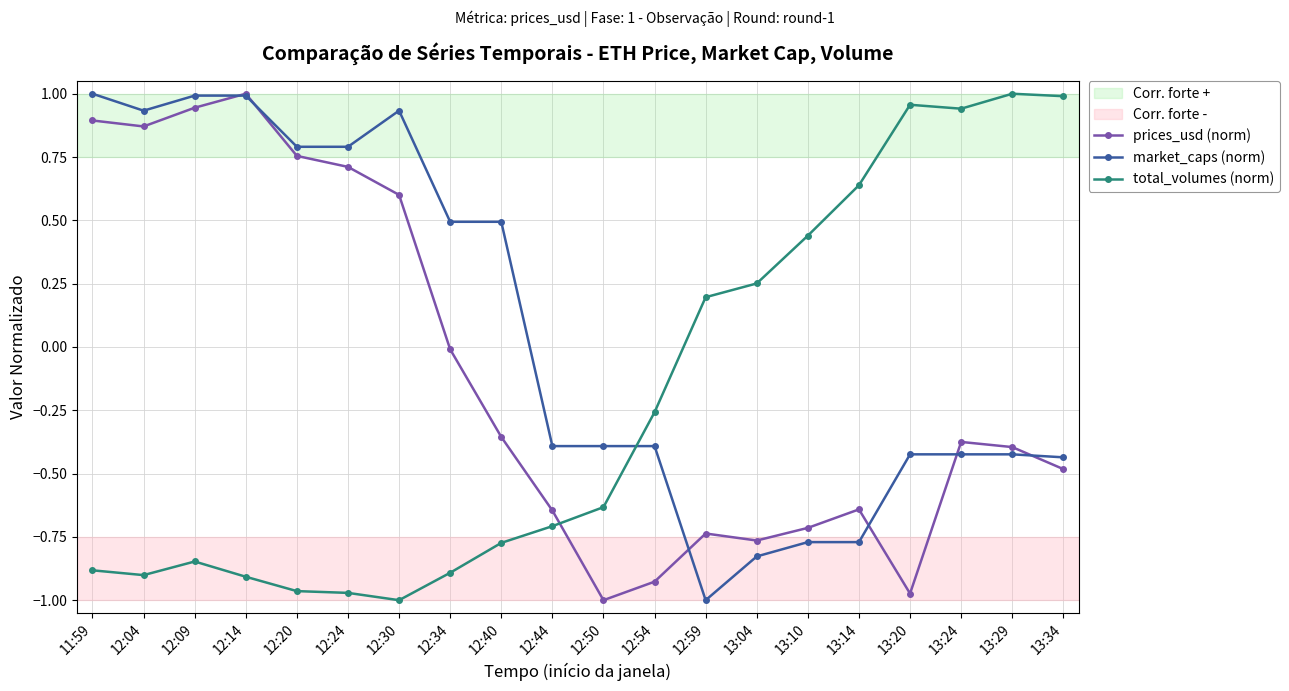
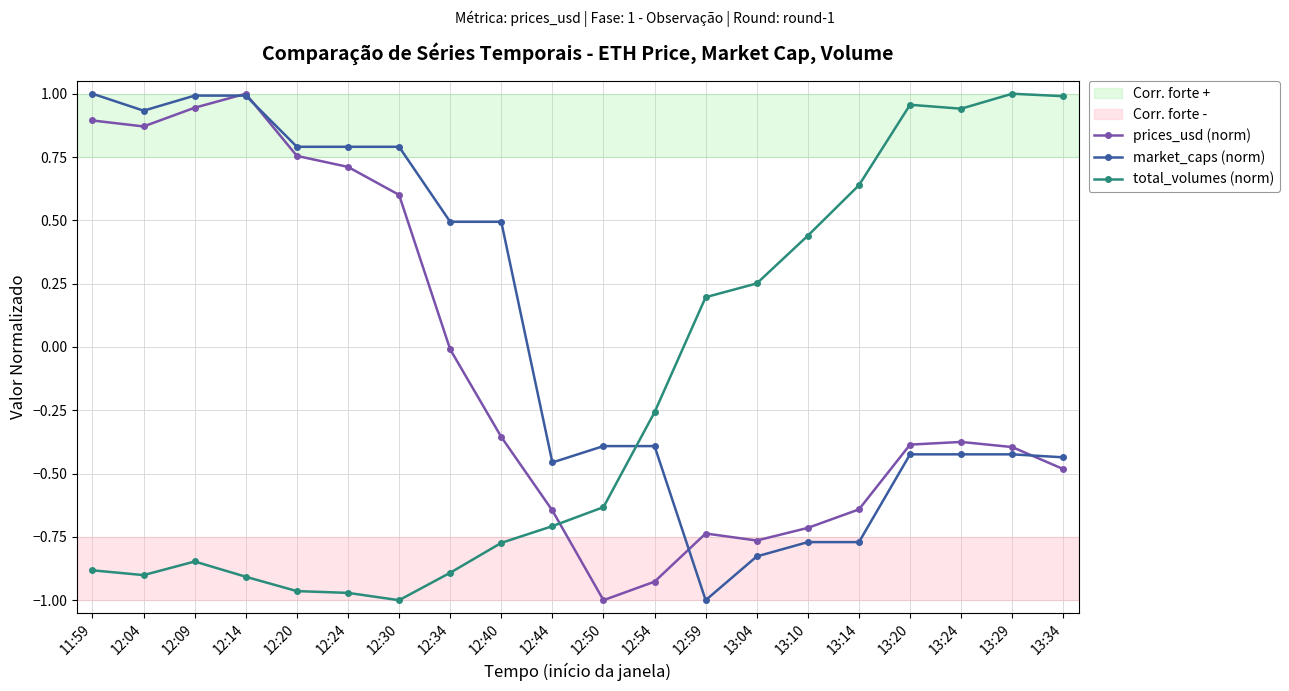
  {
    "prices_usd (norm)": {
      "11:59": 0.89,
      "12:04": 0.87,
      "12:09": 0.94,
      "12:20": 0.75,
      "12:24": 0.71,
      "12:30": 0.60,
      "12:34": -0.01,
      "12:40": -0.36,
      "12:44": -0.65,
      "12:50": -1.00,
      "12:54": -0.93,
      "12:59": -0.74,
      "13:04": -0.76,
      "13:10": -0.71,
      "13:14": -0.64,
-     "13:20": -0.97,
+     "13:20": -0.39,
      "13:24": -0.38,
      "13:29": -0.40,
      "13:34": -0.48
    },
    "market_caps (norm)": {
      "11:59": 1.00,
      "12:04": 0.93,
      "12:09": 0.99,
      "12:20": 0.79,
      "12:24": 0.79,
-     "12:30": 0.93,
+     "12:30": 0.79,
      "12:34": 0.49,
      "12:40": 0.49,
-     "12:44": -0.39,
+     "12:44": -0.46,
      "12:50": -0.39,
      "12:54": -0.39,
      "12:59": -1.00,
      "13:04": -0.83,
      "13:10": -0.77,
      "13:14": -0.77,
      "13:20": -0.42,
      "13:24": -0.42,
      "13:29": -0.42,
      "13:34": -0.44
    },
    "total_volumes (norm)": {
      "11:59": -0.88,
      "12:04": -0.90,
      "12:09": -0.85,
      "12:14": -0.91,
      "12:20": -0.96,
      "12:24": -0.97,
      "12:30": -1.00,
      "12:34": -0.89,
      "12:40": -0.77,
      "12:44": -0.71,
      "12:50": -0.63,
      "12:54": -0.26,
      "12:59": 0.20,
      "13:04": 0.25,
      "13:10": 0.44,
      "13:14": 0.64,
      "13:20": 0.96,
      "13:24": 0.94,
      "13:29": 1.00,
      "13:34": 0.99
    }
  }
